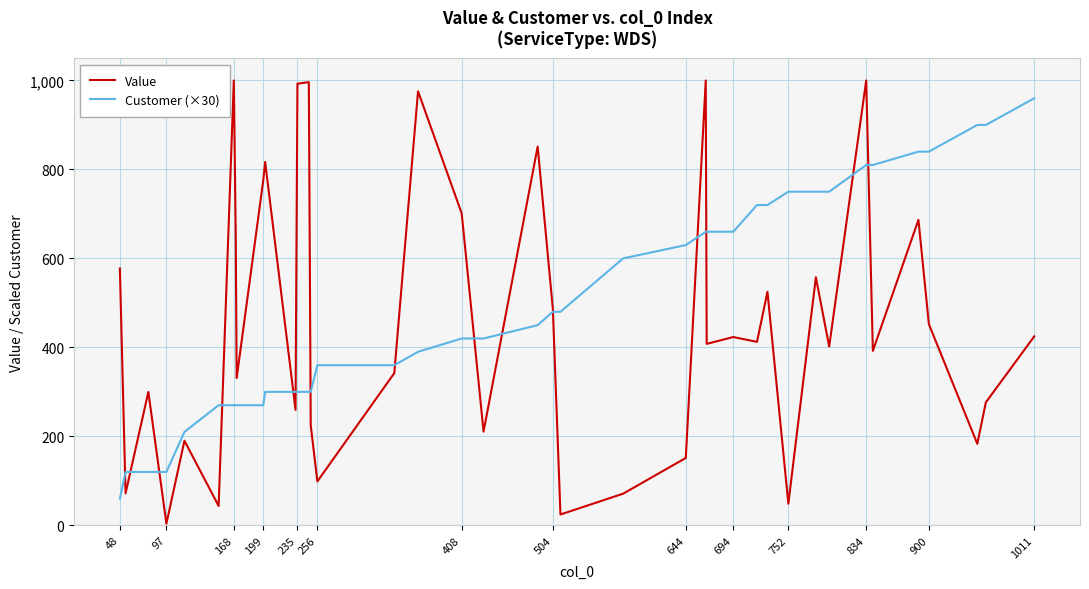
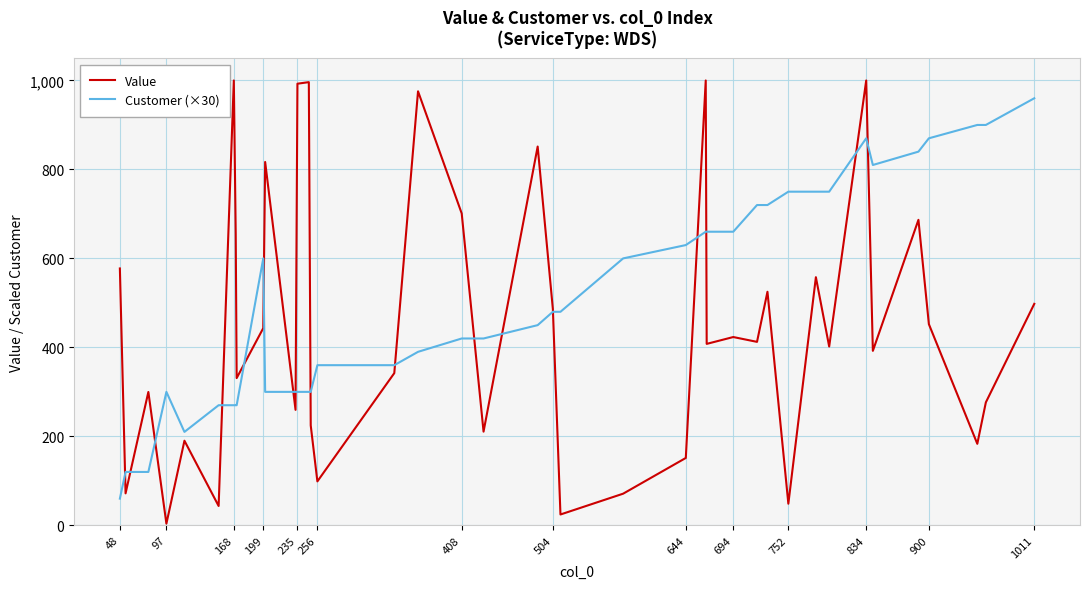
  {
    "Value": {
      "48": "580",
      "97": "0",
      "168": "1,000",
-     "199": "780",
+     "199": "440",
      "235": "990",
      "256": "100",
      "408": "700",
      "504": "490",
      "644": "150",
      "694": "420",
      "752": "50",
      "834": "1,000",
      "900": "450",
-     "1011": "420"
+     "1011": "500"
    },
    "Customer (×30)": {
      "48": "60",
-     "97": "120",
+     "97": "300",
      "168": "270",
-     "199": "270",
+     "199": "600",
      "235": "300",
      "256": "360",
      "408": "420",
      "504": "480",
      "644": "630",
      "694": "660",
      "752": "750",
-     "834": "810",
-     "900": "840",
+     "834": "870",
+     "900": "870",
      "1011": "960"
    }
  }
